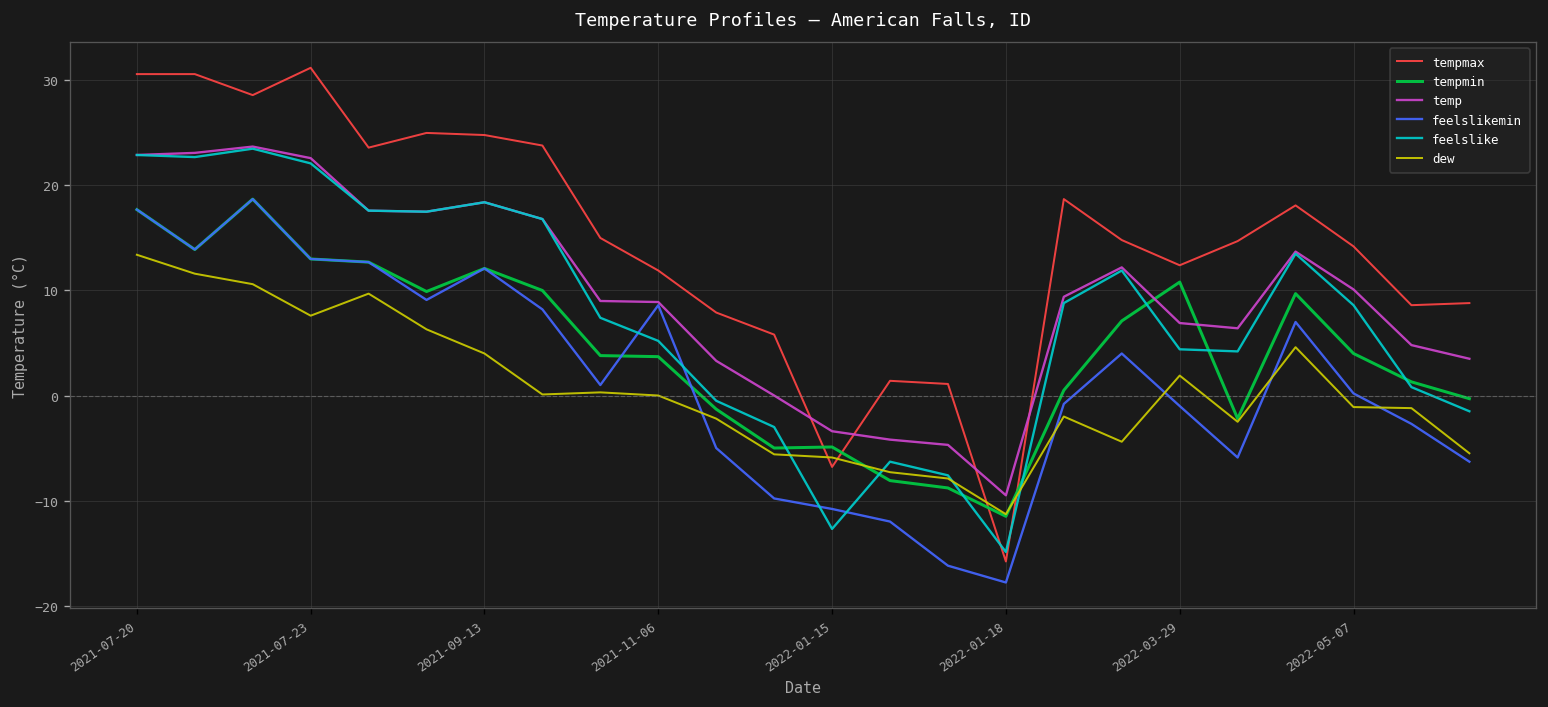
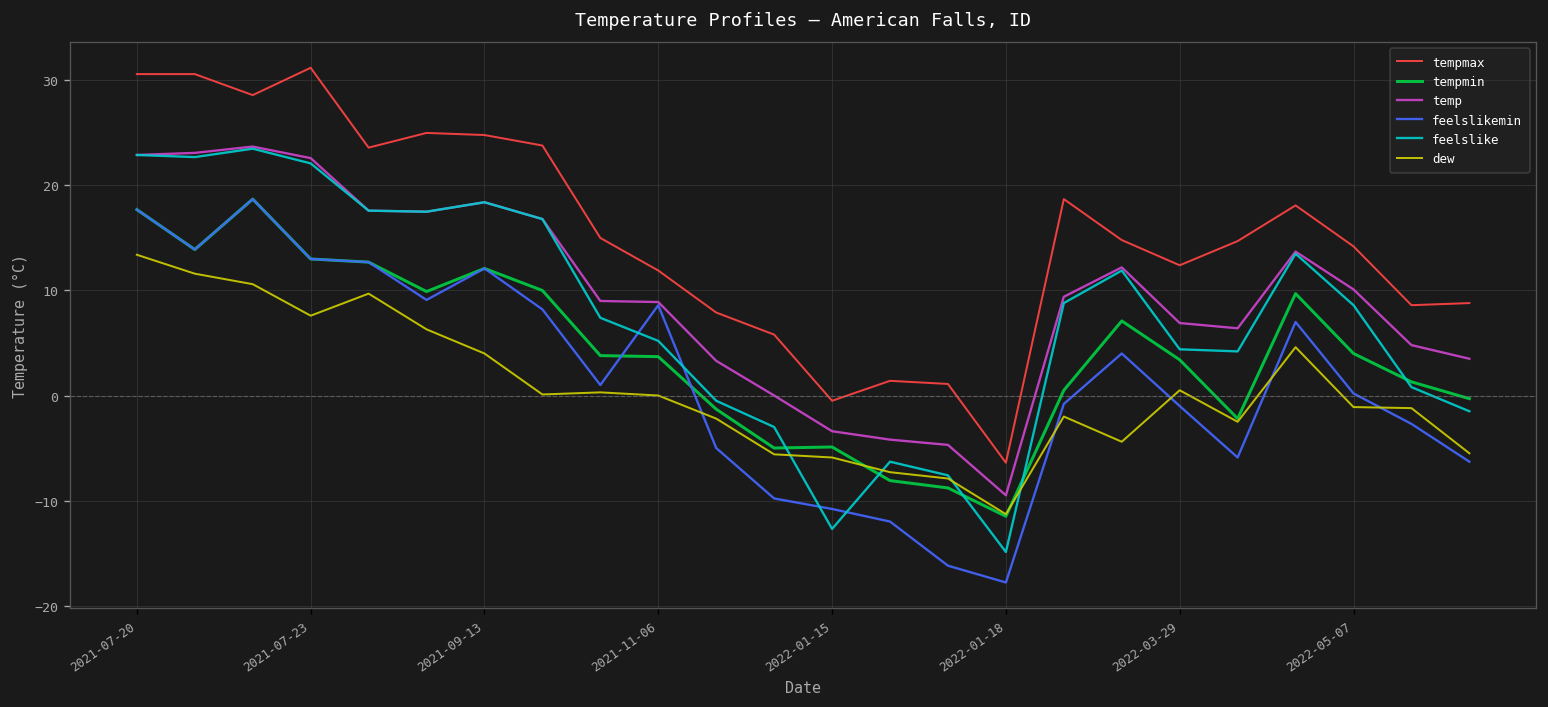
  {
    "tempmax": {
      "2021-07-20": 31,
      "2021-07-23": 31,
      "2021-09-13": 25,
      "2021-11-06": 12,
-     "2022-01-15": -7,
-     "2022-01-18": -16,
+     "2022-01-15": -1,
+     "2022-01-18": -6,
      "2022-03-29": 12,
      "2022-05-07": 14
    },
    "tempmin": {
      "2021-11-06": 4,
      "2022-01-15": -5,
-     "2022-03-29": 11,
+     "2022-03-29": 3,
      "2022-05-07": 4
    },
    "temp": {
      "2021-07-23": 23,
      "2021-11-06": 9,
      "2022-01-15": -3,
      "2022-01-18": -10,
      "2022-03-29": 7,
      "2022-05-07": 10
    },
    "feelslikemin": {
      "2021-11-06": 9,
      "2022-01-15": -11,
      "2022-01-18": -18,
      "2022-03-29": -1,
      "2022-05-07": 0
    },
    "feelslike": {
      "2021-07-23": 22,
      "2021-11-06": 5,
      "2022-01-15": -13,
      "2022-01-18": -15,
      "2022-03-29": 4,
      "2022-05-07": 9
    },
    "dew": {
      "2021-07-20": 13,
      "2021-07-23": 8,
      "2021-09-13": 4,
      "2021-11-06": 0,
      "2022-01-15": -6,
-     "2022-03-29": 2,
+     "2022-03-29": 1,
      "2022-05-07": -1
    }
  }
